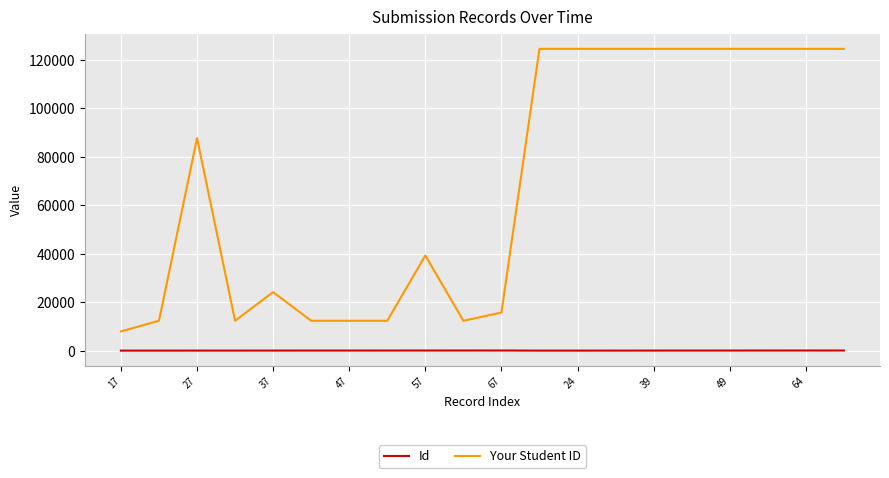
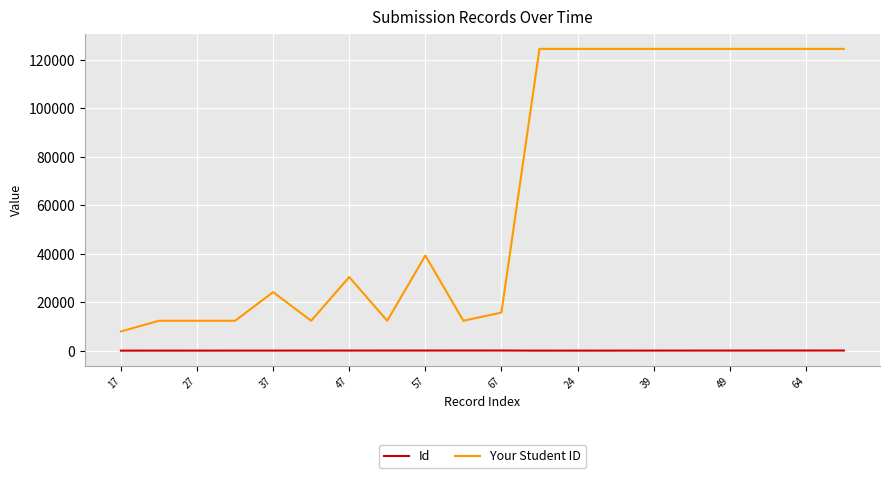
  {
    "Id": {
      "17": 0,
      "27": 0,
      "37": 0,
      "47": 0,
      "57": 0,
      "67": 0,
      "24": 0,
      "39": 0,
      "49": 0,
      "64": 0
    },
    "Your Student ID": {
      "17": 8000,
-     "27": 88000,
+     "27": 12000,
      "37": 24000,
-     "47": 12000,
+     "47": 30000,
      "57": 39000,
      "67": 16000,
      "24": 125000,
      "39": 125000,
      "49": 125000,
      "64": 125000
    }
  }
